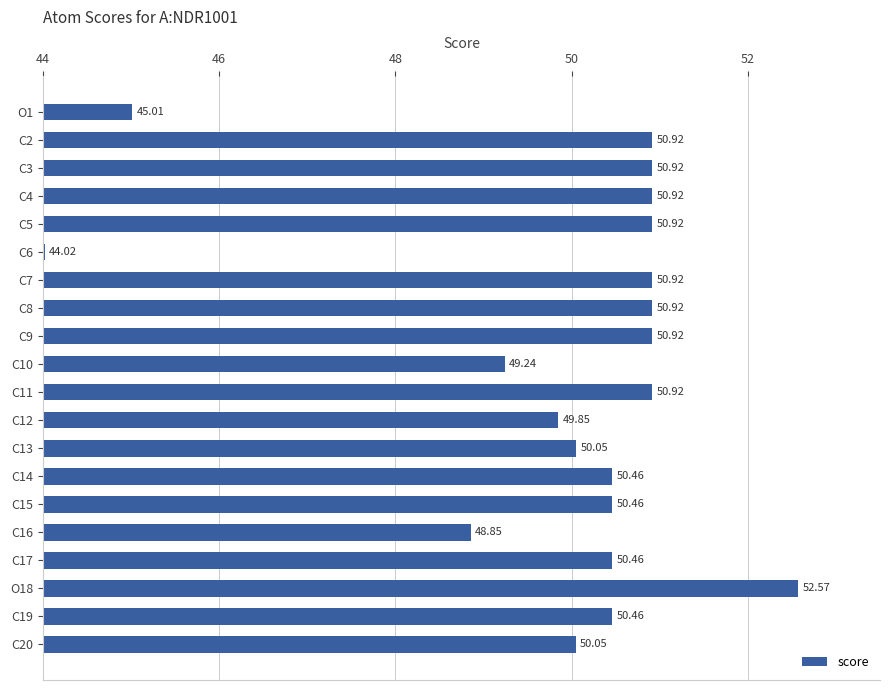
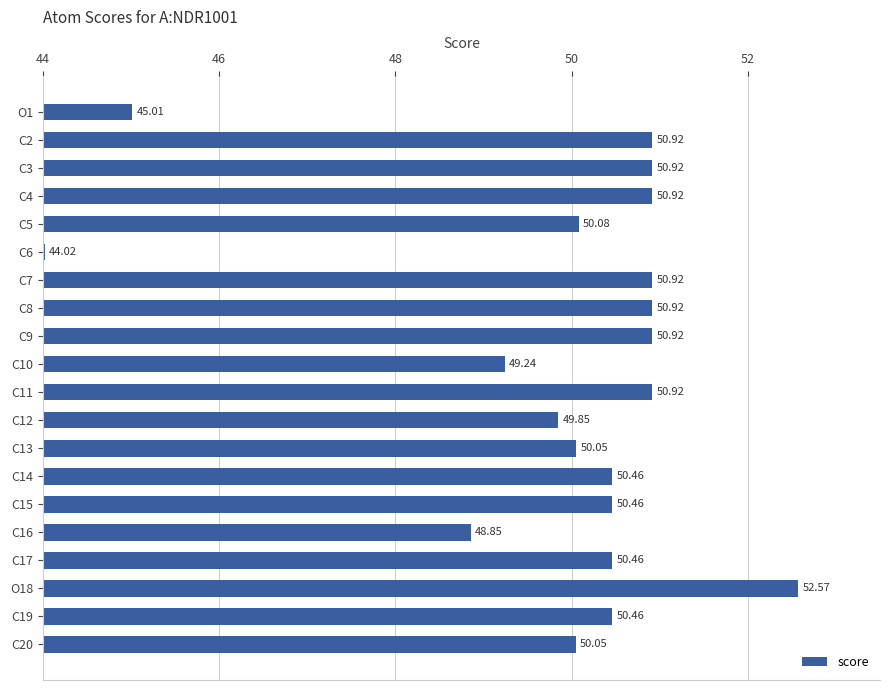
  {
    "O1": 45.01,
    "C2": 50.92,
    "C3": 50.92,
    "C4": 50.92,
-   "C5": 50.92,
+   "C5": 50.08,
    "C6": 44.02,
    "C7": 50.92,
    "C8": 50.92,
    "C9": 50.92,
    "C10": 49.24,
    "C11": 50.92,
    "C12": 49.85,
    "C13": 50.05,
    "C14": 50.46,
    "C15": 50.46,
    "C16": 48.85,
    "C17": 50.46,
    "O18": 52.57,
    "C19": 50.46,
    "C20": 50.05
  }
